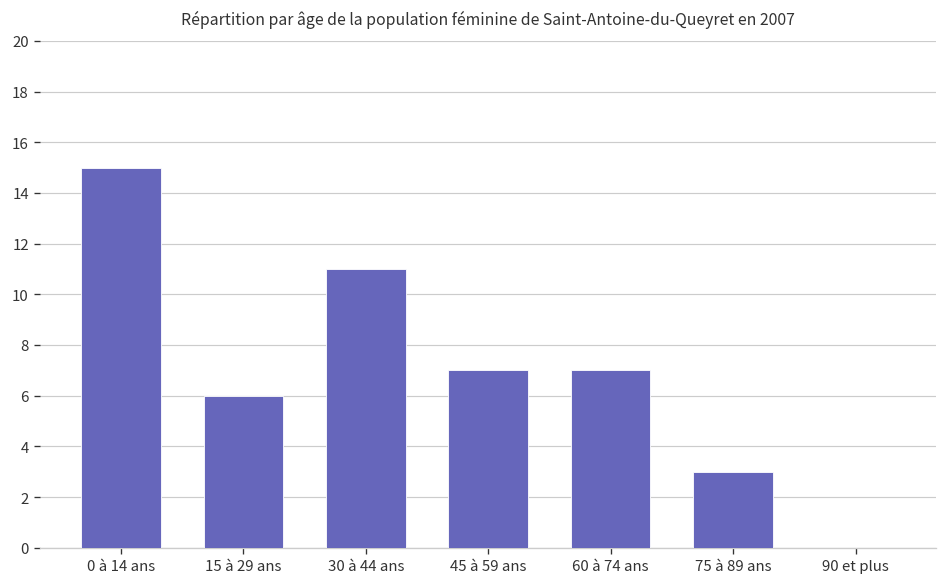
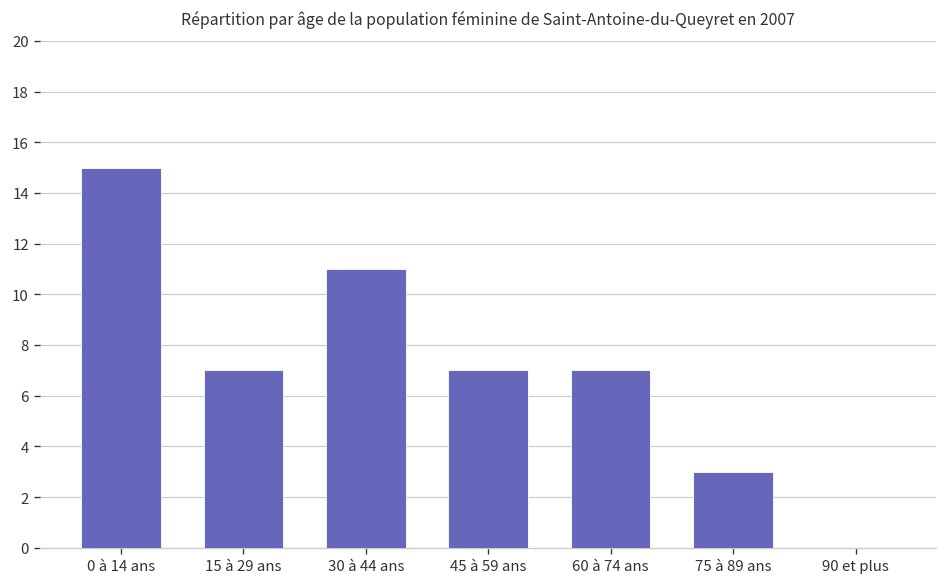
  {
    "0 à 14 ans": 15,
-   "15 à 29 ans": 6,
+   "15 à 29 ans": 7,
    "30 à 44 ans": 11,
    "45 à 59 ans": 7,
    "60 à 74 ans": 7,
    "75 à 89 ans": 3,
    "90 et plus": 0
  }
